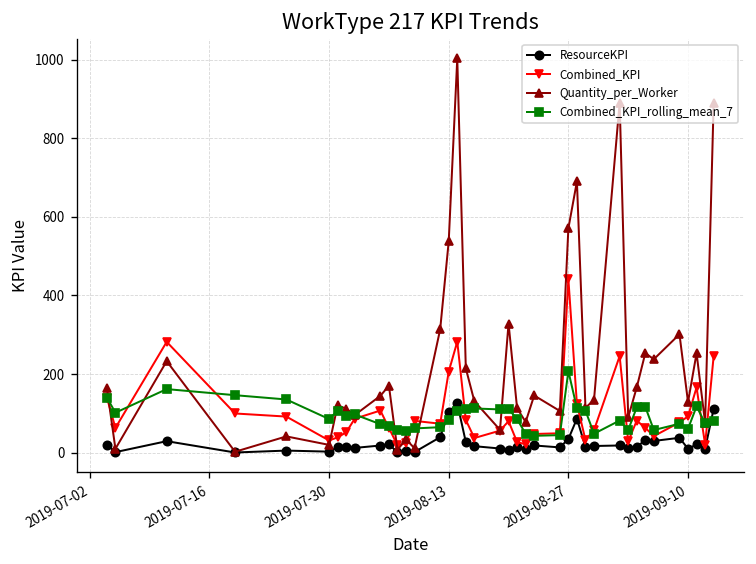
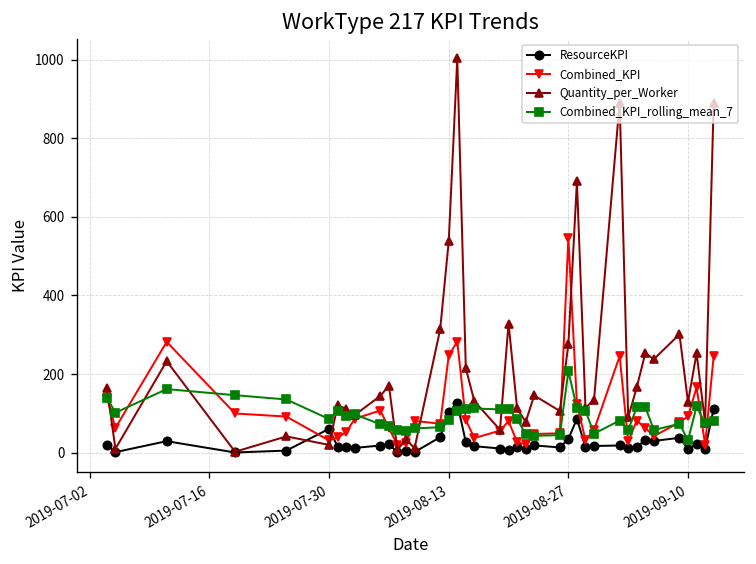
  {
    "ResourceKPI": {
-     "2019-07-30": 0,
+     "2019-07-30": 60,
      "2019-08-13": 100,
      "2019-08-27": 30,
      "2019-09-10": 10
    },
    "Combined_KPI": {
      "2019-07-30": 30,
-     "2019-08-13": 210,
-     "2019-08-27": 440,
+     "2019-08-13": 250,
+     "2019-08-27": 550,
      "2019-09-10": 90
    },
    "Quantity_per_Worker": {
      "2019-07-30": 20,
      "2019-08-13": 540,
-     "2019-08-27": 570,
+     "2019-08-27": 280,
      "2019-09-10": 130
    },
    "Combined_KPI_rolling_mean_7": {
      "2019-07-30": 90,
      "2019-08-13": 80,
      "2019-08-27": 210,
-     "2019-09-10": 60
+     "2019-09-10": 30
    }
  }
